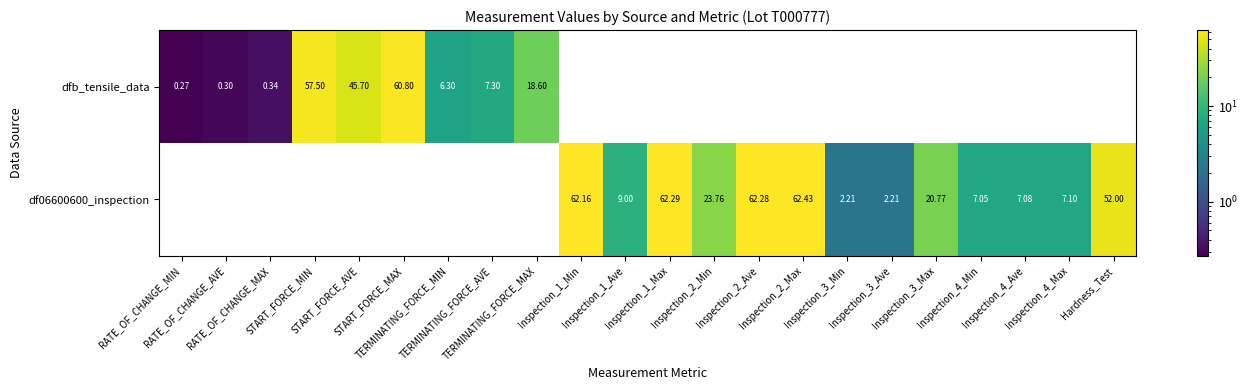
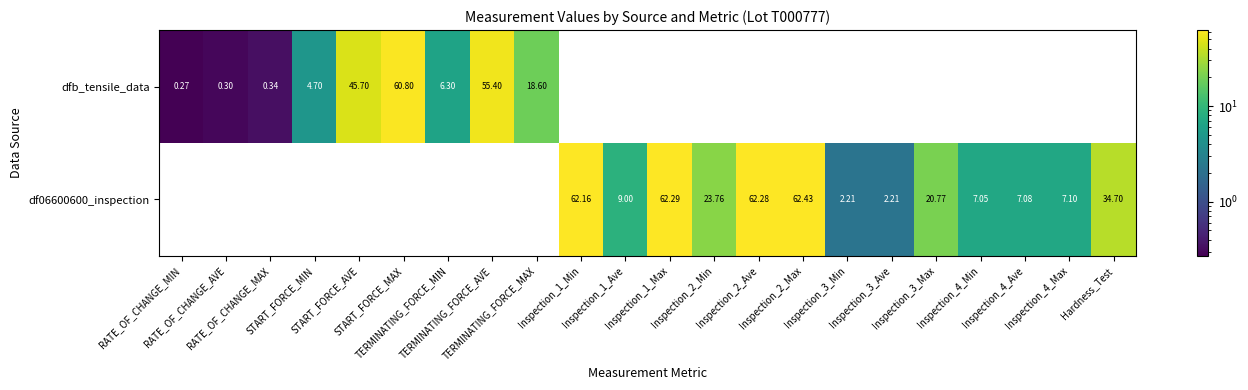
  {
    "dfb_tensile_data": {
      "RATE_OF_CHANGE_MIN": 0.27,
      "RATE_OF_CHANGE_AVE": 0.30,
      "RATE_OF_CHANGE_MAX": 0.34,
-     "START_FORCE_MIN": 57.50,
+     "START_FORCE_MIN": 4.70,
      "START_FORCE_AVE": 45.70,
      "START_FORCE_MAX": 60.80,
      "TERMINATING_FORCE_MIN": 6.30,
-     "TERMINATING_FORCE_AVE": 7.30,
+     "TERMINATING_FORCE_AVE": 55.40,
      "TERMINATING_FORCE_MAX": 18.60
    },
    "df06600600_inspection": {
      "Inspection_1_Min": 62.16,
      "Inspection_1_Ave": 9.00,
      "Inspection_1_Max": 62.29,
      "Inspection_2_Min": 23.76,
      "Inspection_2_Ave": 62.28,
      "Inspection_2_Max": 62.43,
      "Inspection_3_Min": 2.21,
      "Inspection_3_Ave": 2.21,
      "Inspection_3_Max": 20.77,
      "Inspection_4_Min": 7.05,
      "Inspection_4_Ave": 7.08,
      "Inspection_4_Max": 7.10,
-     "Hardness_Test": 52.00
+     "Hardness_Test": 34.70
    }
  }
